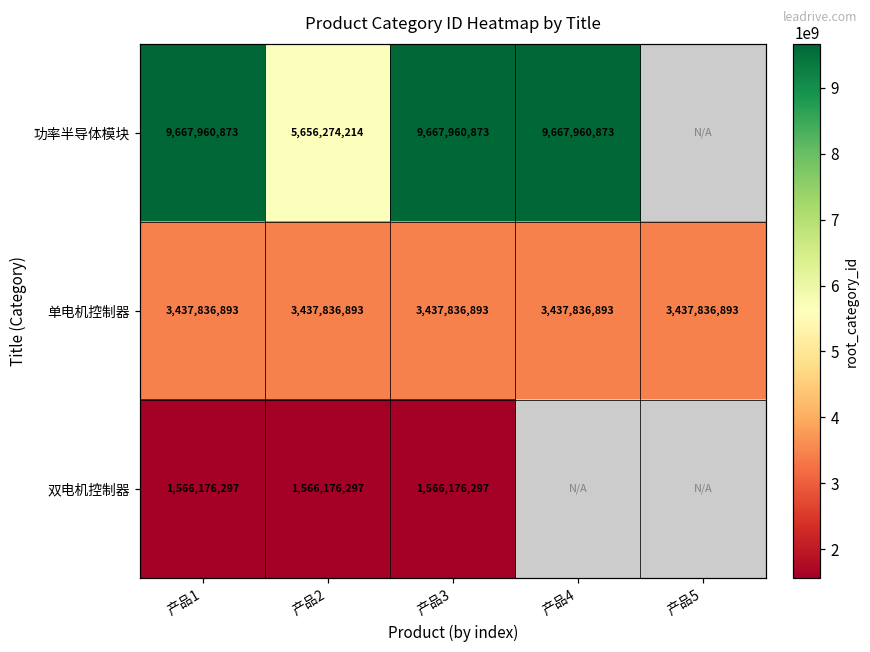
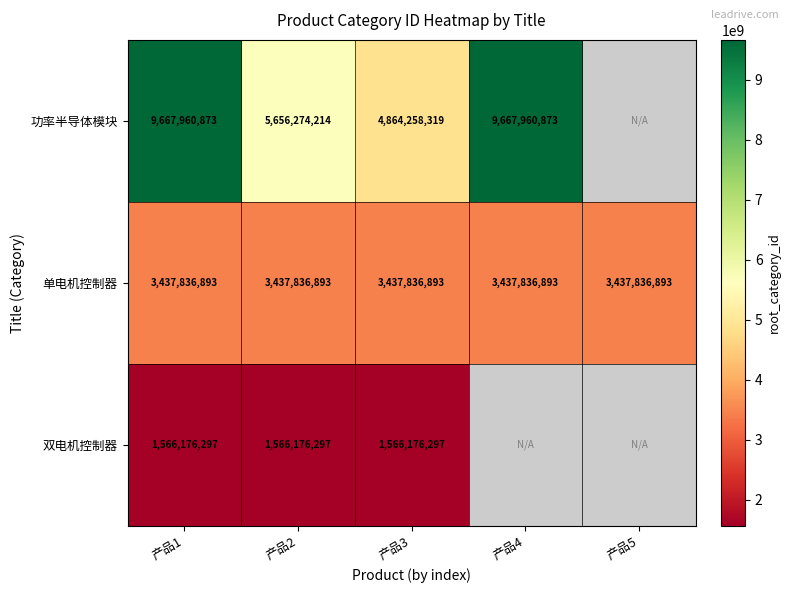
  {
    "功率半导体模块": {
      "产品1": "9,667,960,873",
      "产品2": "5,656,274,214",
-     "产品3": "9,667,960,873",
+     "产品3": "4,864,258,319",
      "产品4": "9,667,960,873"
    },
    "单电机控制器": {
      "产品1": "3,437,836,893",
      "产品2": "3,437,836,893",
      "产品3": "3,437,836,893",
      "产品4": "3,437,836,893",
      "产品5": "3,437,836,893"
    },
    "双电机控制器": {
      "产品1": "1,566,176,297",
      "产品2": "1,566,176,297",
      "产品3": "1,566,176,297"
    }
  }
